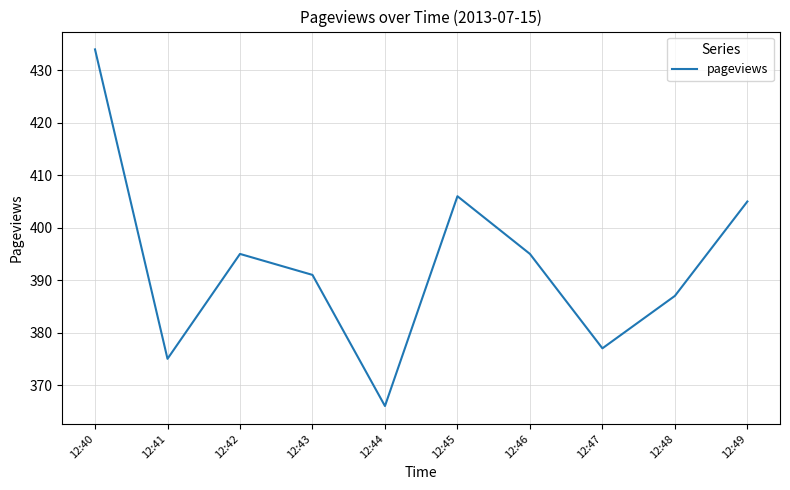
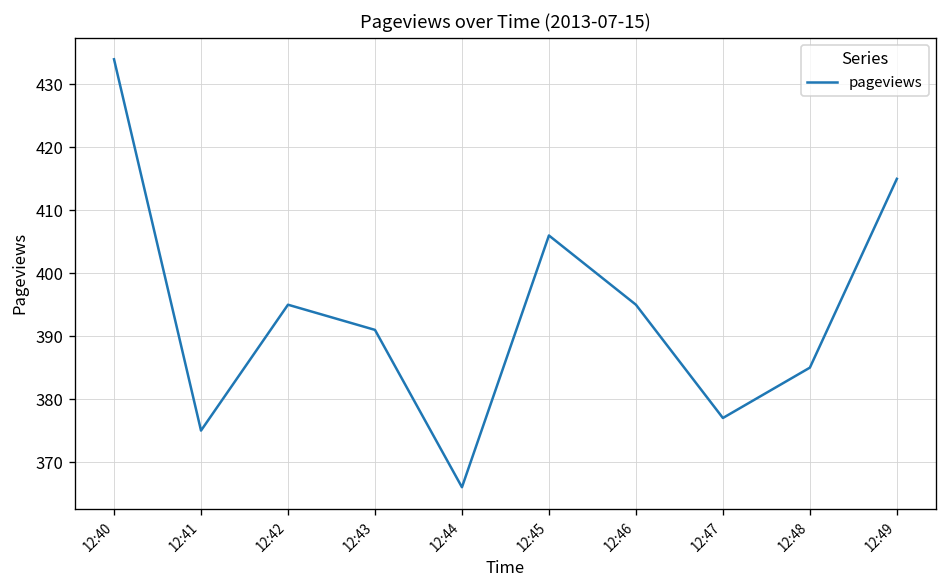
  {
    "12:40": 434,
    "12:41": 375,
    "12:42": 395,
    "12:43": 391,
    "12:44": 366,
    "12:45": 406,
    "12:46": 395,
    "12:47": 377,
-   "12:48": 387,
-   "12:49": 405
+   "12:48": 385,
+   "12:49": 415
  }
